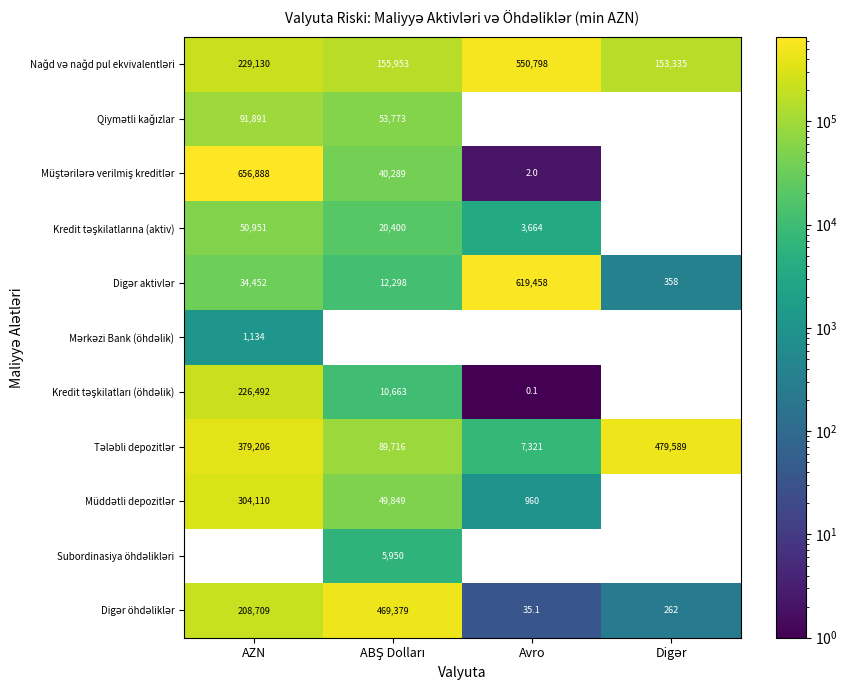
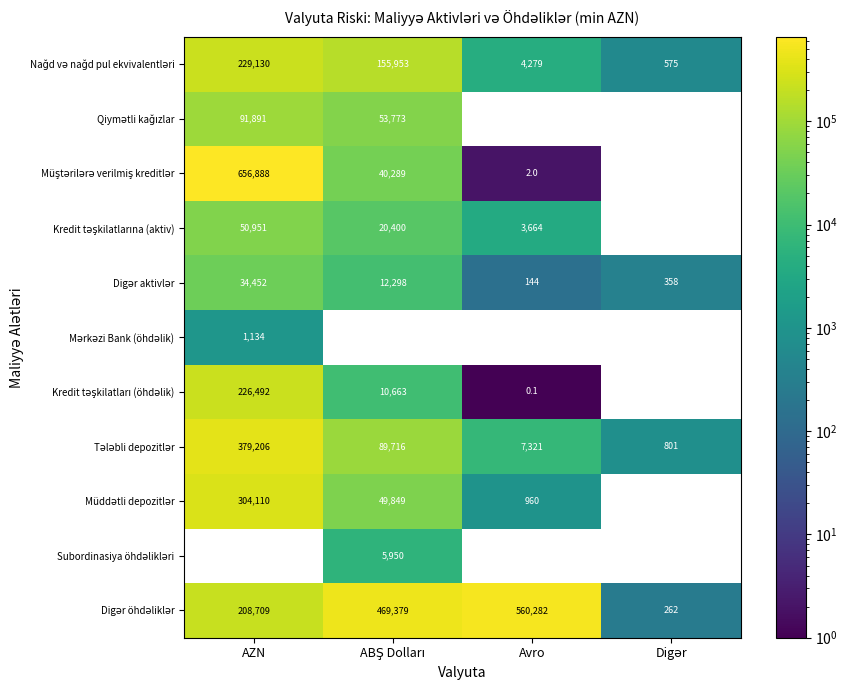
  {
    "Nağd və nağd pul ekvivalentləri": {
      "AZN": "229,130",
      "ABŞ Dolları": "155,953",
-     "Avro": "550,798",
-     "Digər": "153,335"
+     "Avro": "4,279",
+     "Digər": "575"
    },
    "Qiymətli kağızlar": {
      "AZN": "91,891",
      "ABŞ Dolları": "53,773"
    },
    "Müştərilərə verilmiş kreditlər": {
      "AZN": "656,888",
      "ABŞ Dolları": "40,289",
      "Avro": "2.0"
    },
    "Kredit təşkilatlarına (aktiv)": {
      "AZN": "50,951",
      "ABŞ Dolları": "20,400",
      "Avro": "3,664"
    },
    "Digər aktivlər": {
      "AZN": "34,452",
      "ABŞ Dolları": "12,298",
-     "Avro": "619,458",
+     "Avro": "144",
      "Digər": "358"
    },
    "Mərkəzi Bank (öhdəlik)": {
      "AZN": "1,134"
    },
    "Kredit təşkilatları (öhdəlik)": {
      "AZN": "226,492",
      "ABŞ Dolları": "10,663",
      "Avro": "0.1"
    },
    "Tələbli depozitlər": {
      "AZN": "379,206",
      "ABŞ Dolları": "89,716",
      "Avro": "7,321",
-     "Digər": "479,589"
+     "Digər": "801"
    },
    "Müddətli depozitlər": {
      "AZN": "304,110",
      "ABŞ Dolları": "49,849",
      "Avro": "960"
    },
    "Subordinasiya öhdəlikləri": {
      "ABŞ Dolları": "5,950"
    },
    "Digər öhdəliklər": {
      "AZN": "208,709",
      "ABŞ Dolları": "469,379",
-     "Avro": "35.1",
+     "Avro": "560,282",
      "Digər": "262"
    }
  }
